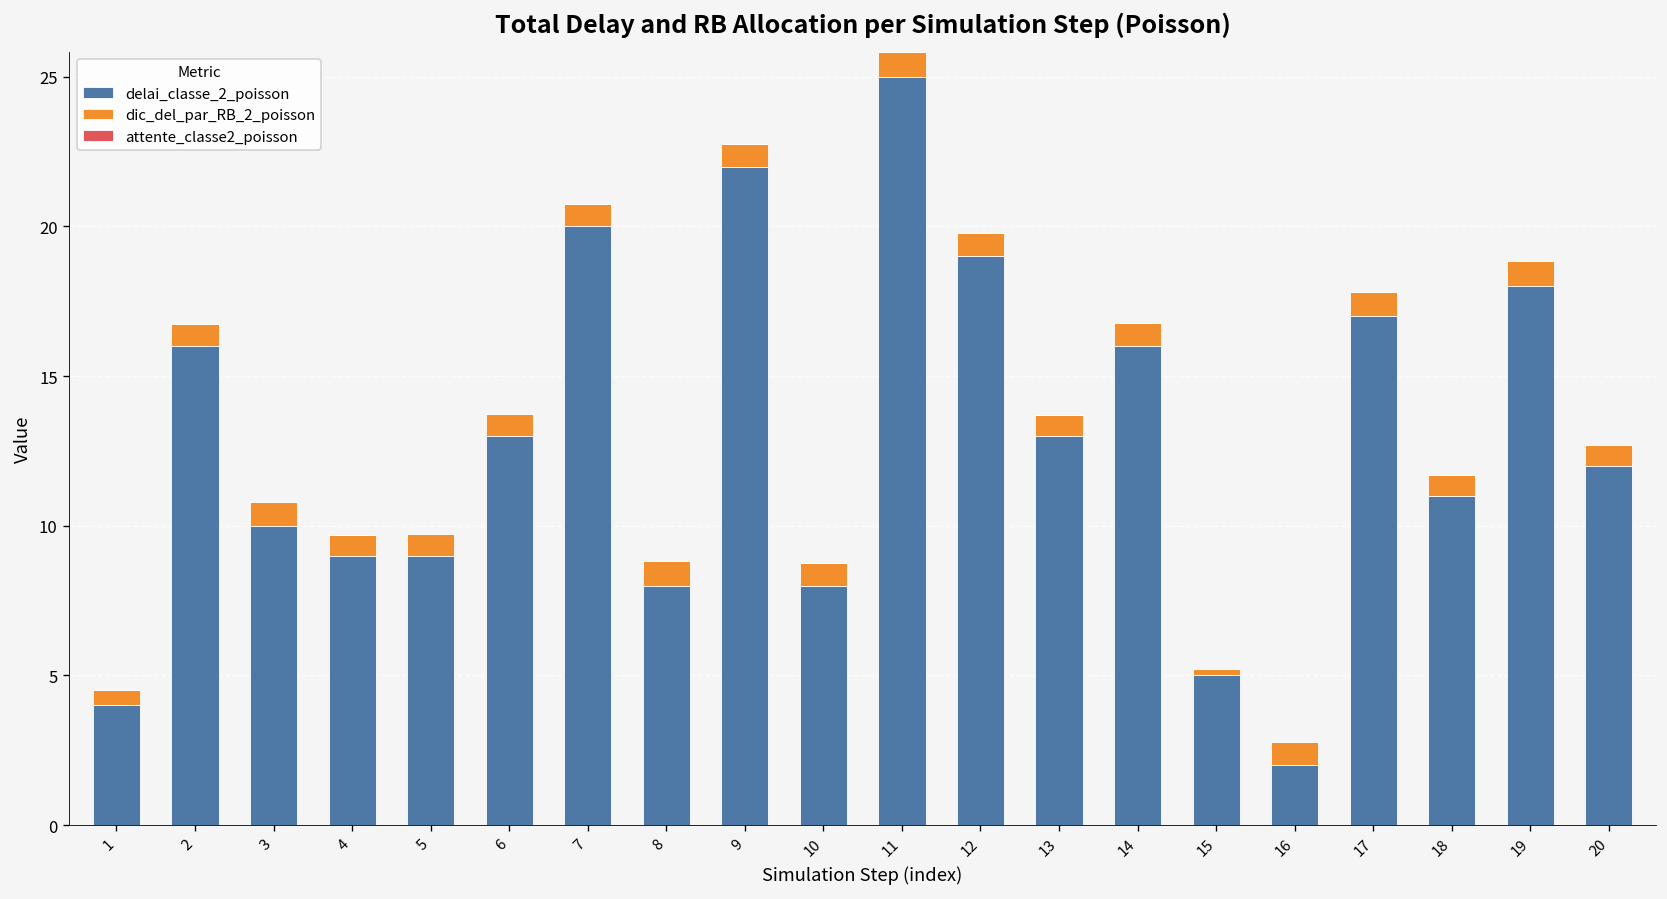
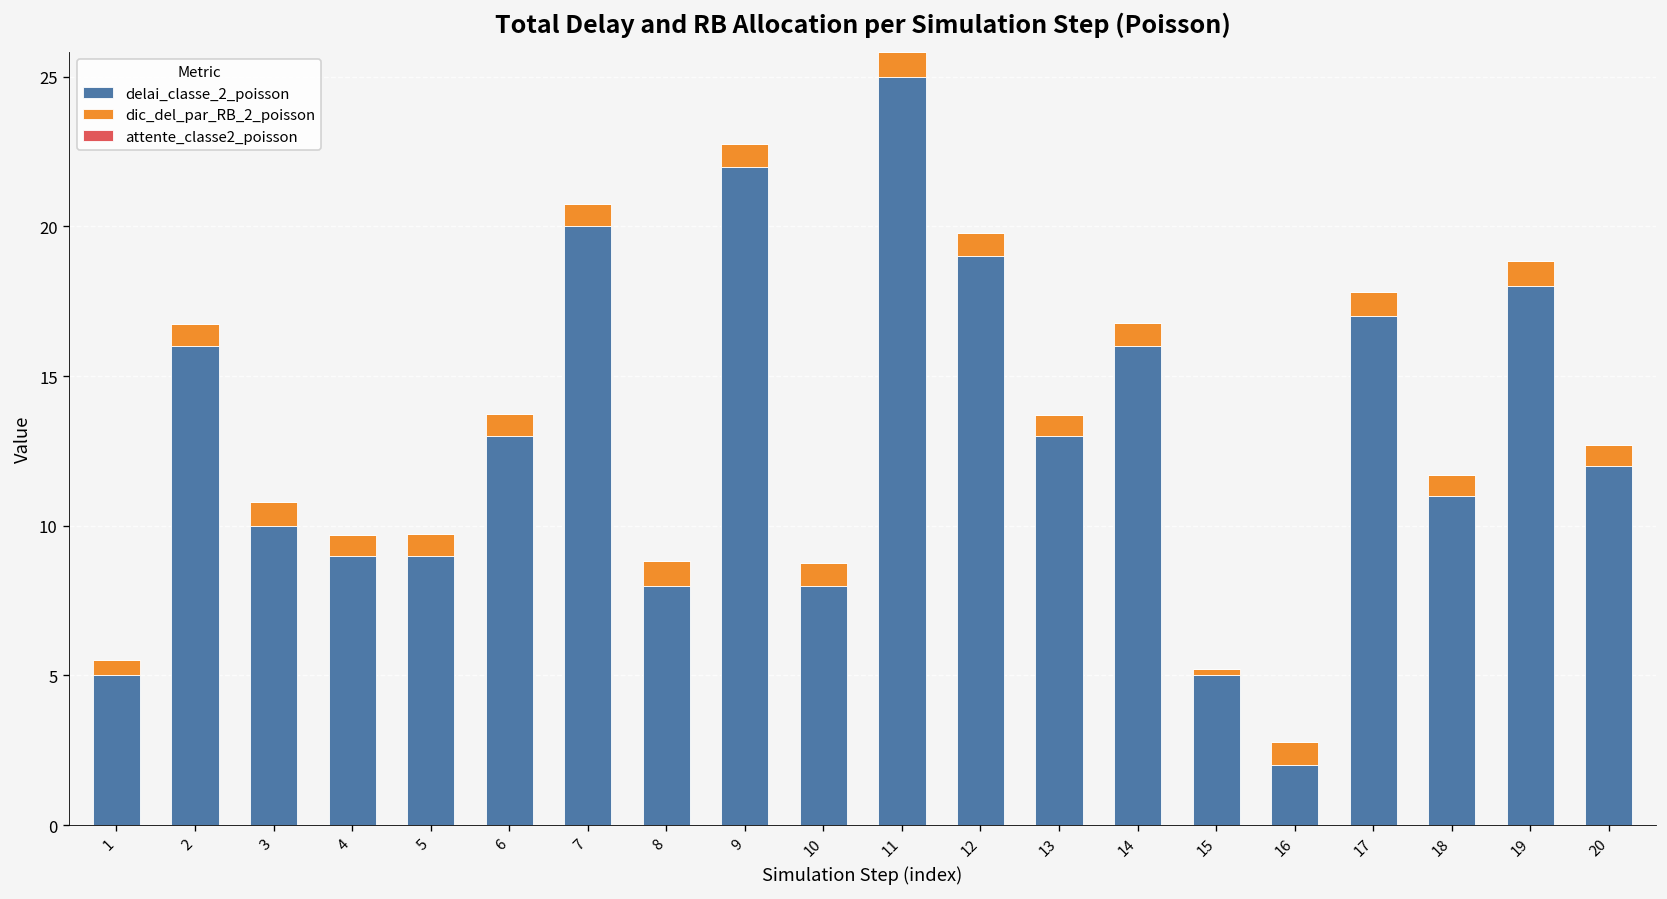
  {
    "delai_classe_2_poisson": {
-     "1": 4,
+     "1": 5,
      "2": 16,
      "3": 10,
      "4": 9,
      "5": 9,
      "6": 13,
      "7": 20,
      "8": 8,
      "9": 22,
      "10": 8,
      "11": 25,
      "12": 19,
      "13": 13,
      "14": 16,
      "15": 5,
      "16": 2,
      "17": 17,
      "18": 11,
      "19": 18,
      "20": 12
    }
  }
